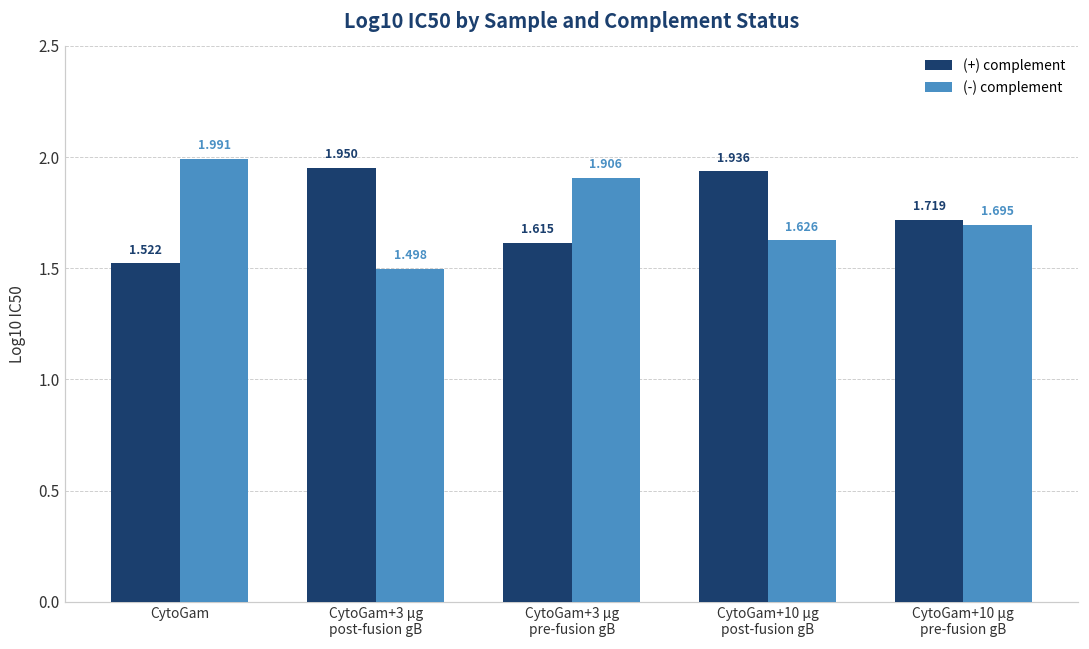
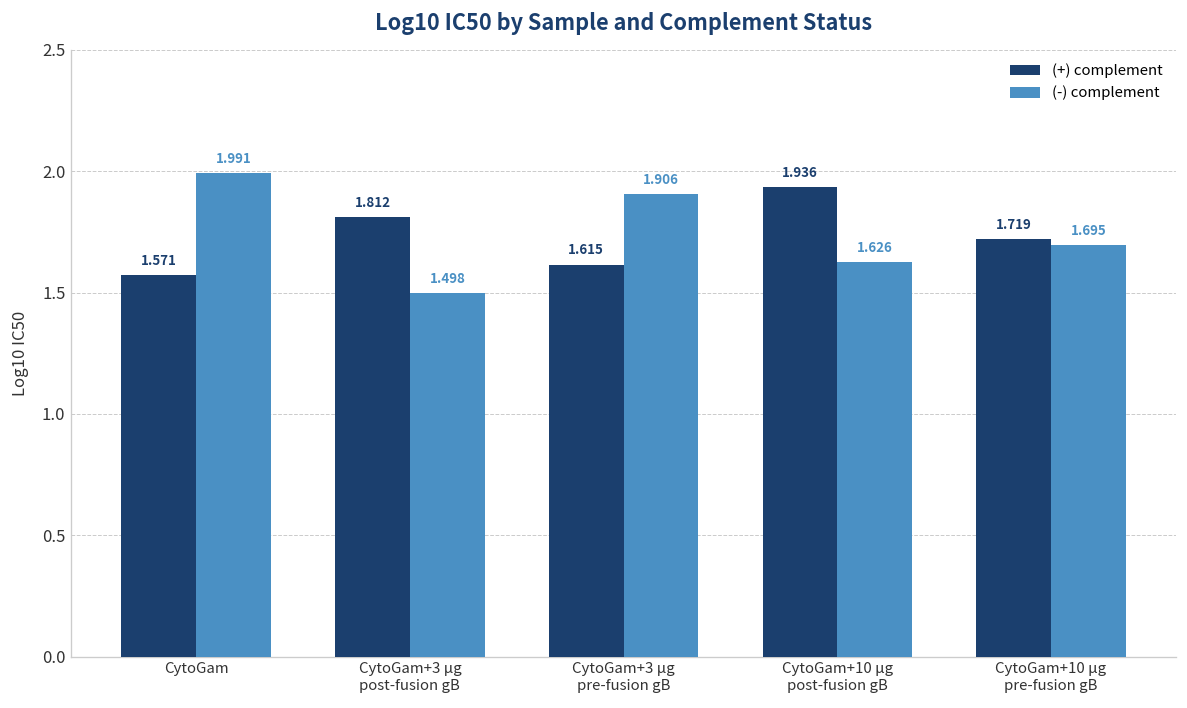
  {
    "(+) complement": {
-     "CytoGam": 1.522,
-     "CytoGam+3 µg post-fusion gB": 1.950,
+     "CytoGam": 1.571,
+     "CytoGam+3 µg post-fusion gB": 1.812,
      "CytoGam+3 µg pre-fusion gB": 1.615,
      "CytoGam+10 µg post-fusion gB": 1.936,
      "CytoGam+10 µg pre-fusion gB": 1.719
    },
    "(-) complement": {
      "CytoGam": 1.991,
      "CytoGam+3 µg post-fusion gB": 1.498,
      "CytoGam+3 µg pre-fusion gB": 1.906,
      "CytoGam+10 µg post-fusion gB": 1.626,
      "CytoGam+10 µg pre-fusion gB": 1.695
    }
  }
